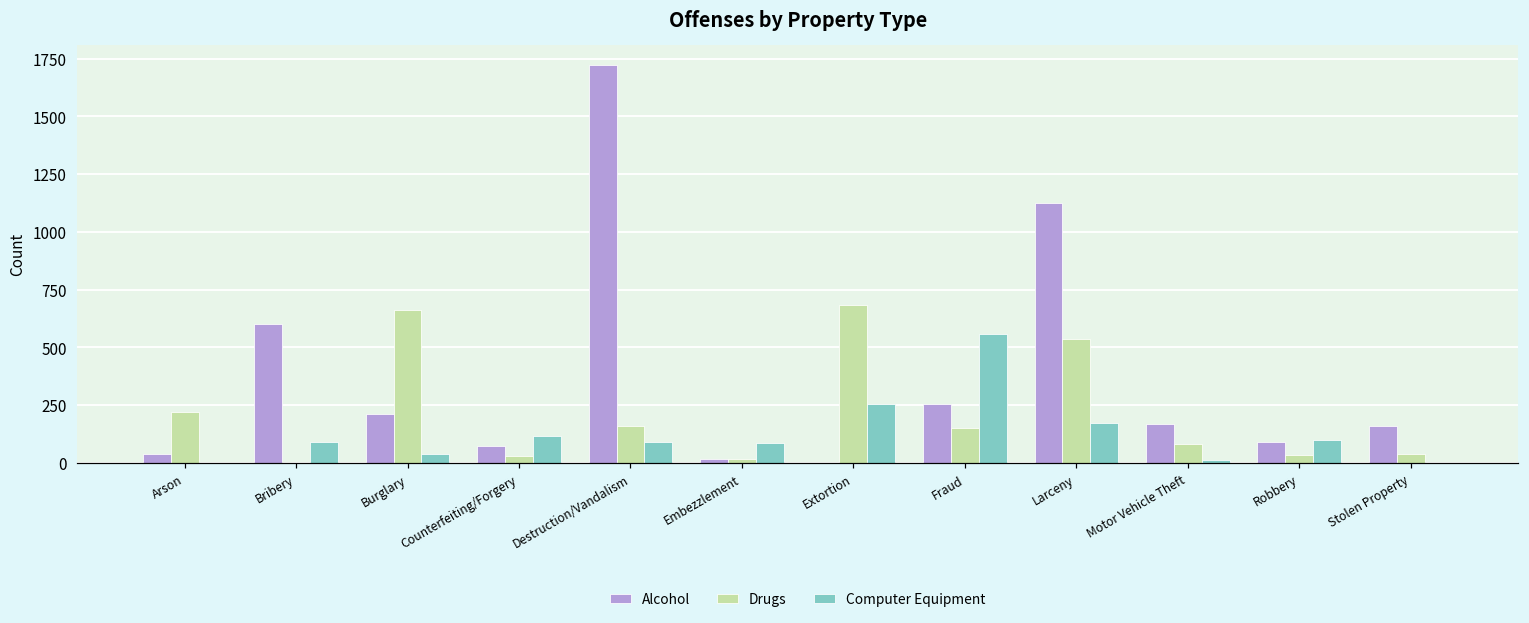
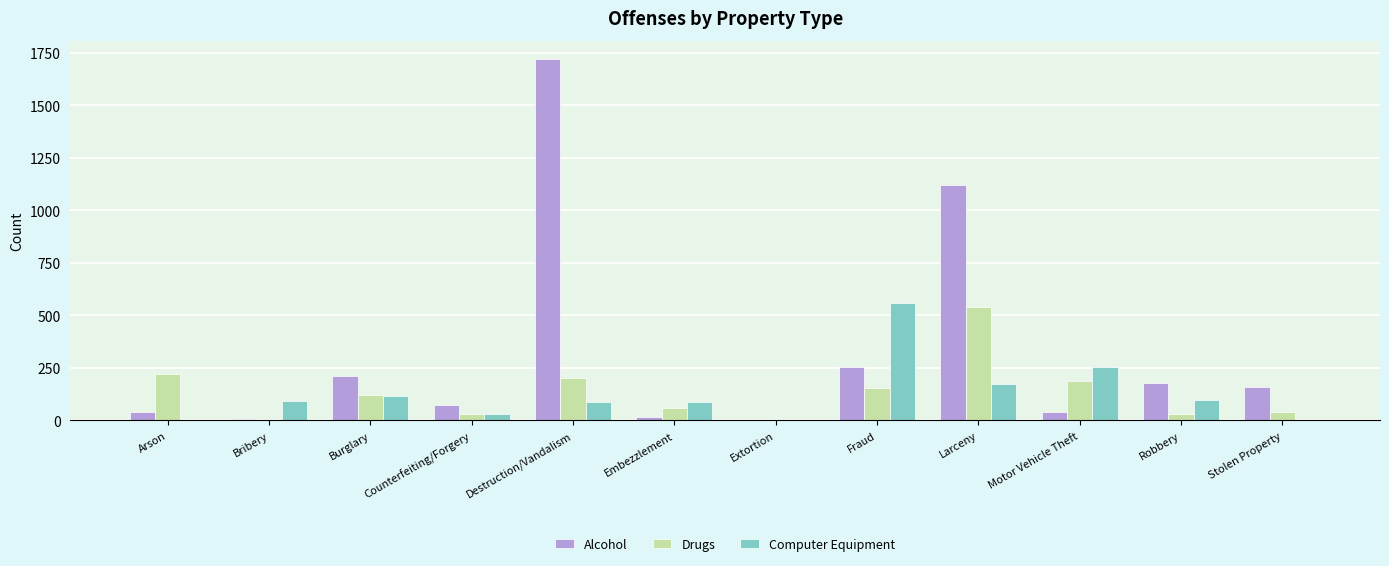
  {
    "Alcohol": {
      "Arson": 40,
-     "Bribery": 600,
+     "Bribery": 10,
      "Burglary": 210,
      "Counterfeiting/Forgery": 80,
      "Destruction/Vandalism": 1720,
      "Embezzlement": 20,
      "Extortion": 0,
      "Fraud": 250,
      "Larceny": 1120,
-     "Motor Vehicle Theft": 170,
-     "Robbery": 90,
+     "Motor Vehicle Theft": 40,
+     "Robbery": 180,
      "Stolen Property": 160
    },
    "Drugs": {
      "Arson": 220,
      "Bribery": 0,
-     "Burglary": 660,
+     "Burglary": 120,
      "Counterfeiting/Forgery": 30,
-     "Destruction/Vandalism": 160,
-     "Embezzlement": 20,
-     "Extortion": 680,
+     "Destruction/Vandalism": 200,
+     "Embezzlement": 60,
+     "Extortion": 0,
      "Fraud": 150,
      "Larceny": 540,
-     "Motor Vehicle Theft": 80,
+     "Motor Vehicle Theft": 190,
      "Robbery": 30,
      "Stolen Property": 40
    },
    "Computer Equipment": {
      "Arson": 0,
      "Bribery": 90,
-     "Burglary": 40,
-     "Counterfeiting/Forgery": 120,
+     "Burglary": 120,
+     "Counterfeiting/Forgery": 30,
      "Destruction/Vandalism": 90,
      "Embezzlement": 90,
-     "Extortion": 250,
+     "Extortion": 0,
      "Fraud": 560,
      "Larceny": 170,
-     "Motor Vehicle Theft": 10,
+     "Motor Vehicle Theft": 260,
      "Robbery": 100,
      "Stolen Property": 0
    }
  }
